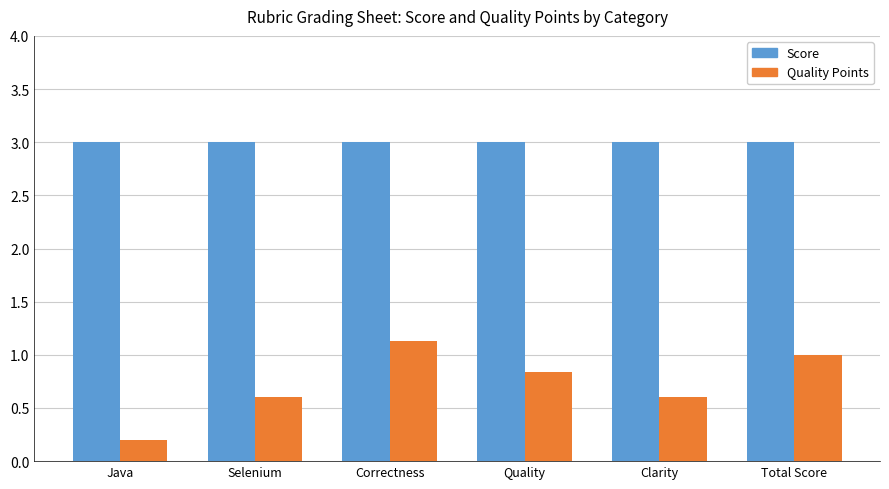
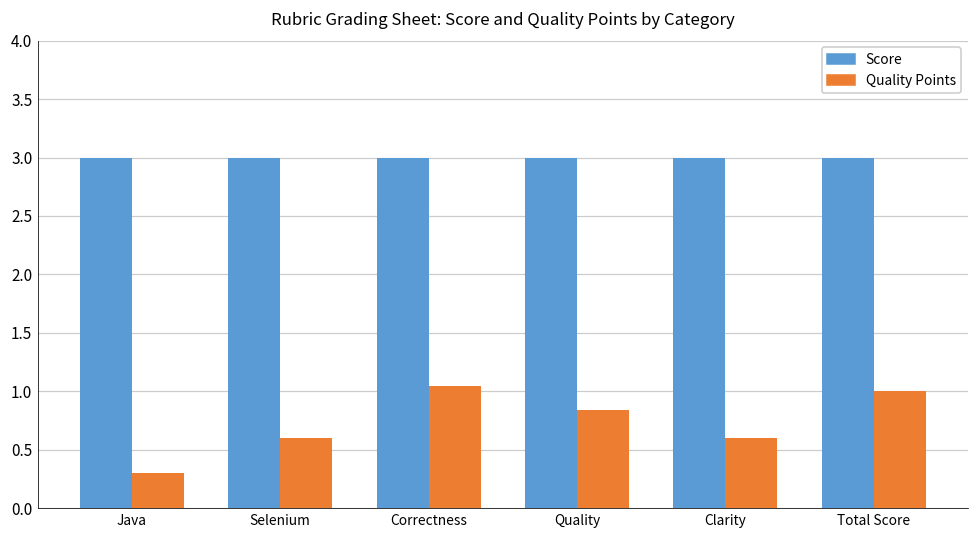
  {
    "Score": {
      "Java": 3.00,
      "Selenium": 3.00,
      "Correctness": 3.00,
      "Quality": 3.00,
      "Clarity": 3.00,
      "Total Score": 3.00
    },
    "Quality Points": {
-     "Java": 0.2,
+     "Java": 0.3,
      "Selenium": 0.60,
-     "Correctness": 1.13,
+     "Correctness": 1.05,
      "Quality": 0.84,
      "Clarity": 0.60,
      "Total Score": 1.00
    }
  }
